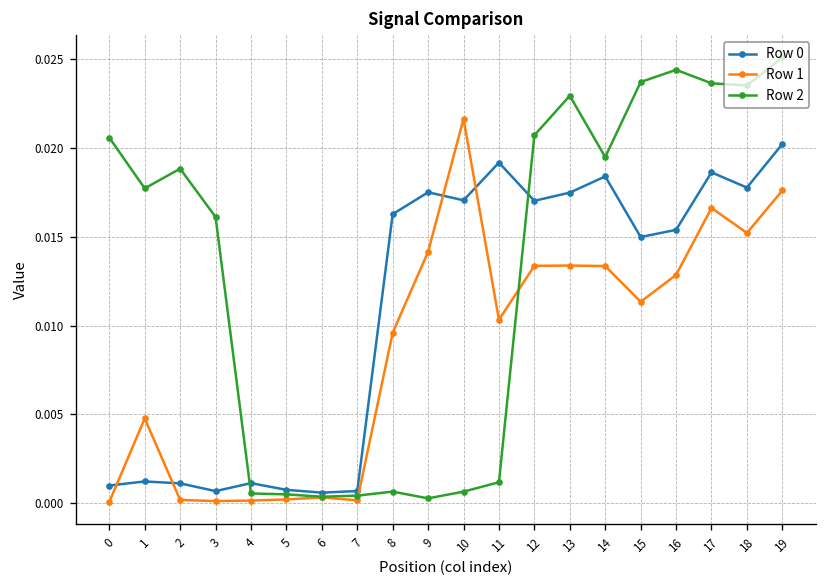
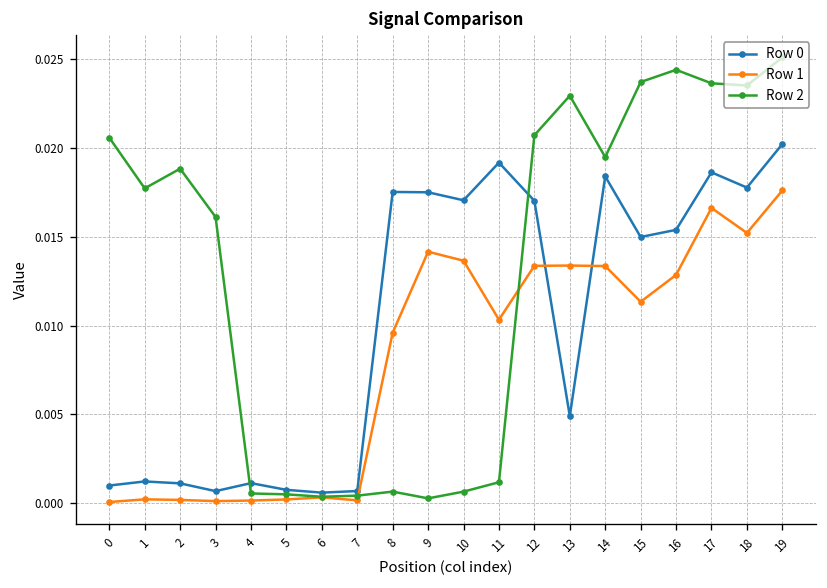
  {
    "Row 0": {
      "0": 0.0010,
      "1": 0.0012,
      "2": 0.0011,
      "3": 0.0007,
      "4": 0.0011,
      "5": 0.0008,
      "6": 0.0006,
      "7": 0.0007,
-     "8": 0.0163,
+     "8": 0.0175,
      "9": 0.0175,
      "10": 0.0170,
      "11": 0.0192,
      "12": 0.0170,
-     "13": 0.0175,
+     "13": 0.0049,
      "14": 0.0184,
      "15": 0.0150,
      "16": 0.0154,
      "17": 0.0186,
      "18": 0.0178,
      "19": 0.0202
    },
    "Row 1": {
      "0": 0.0001,
-     "1": 0.0048,
+     "1": 0.0002,
      "2": 0.0002,
      "3": 0.0001,
      "4": 0.0001,
      "5": 0.0002,
      "7": 0.0002,
      "8": 0.0096,
      "9": 0.0142,
-     "10": 0.0216,
+     "10": 0.0136,
      "11": 0.0103,
      "12": 0.0134,
      "13": 0.0134,
      "14": 0.0133,
      "15": 0.0113,
      "16": 0.0128,
      "17": 0.0166,
      "18": 0.0152,
      "19": 0.0176
    },
    "Row 2": {
      "0": 0.0206,
      "1": 0.0177,
      "2": 0.0188,
      "3": 0.0161,
      "4": 0.0005,
      "5": 0.0005,
      "7": 0.0004,
      "8": 0.0007,
      "9": 0.0003,
      "10": 0.0007,
      "11": 0.0012,
      "12": 0.0207,
      "13": 0.0229,
      "14": 0.0195,
      "15": 0.0237,
      "16": 0.0244,
      "17": 0.0236
    }
  }
